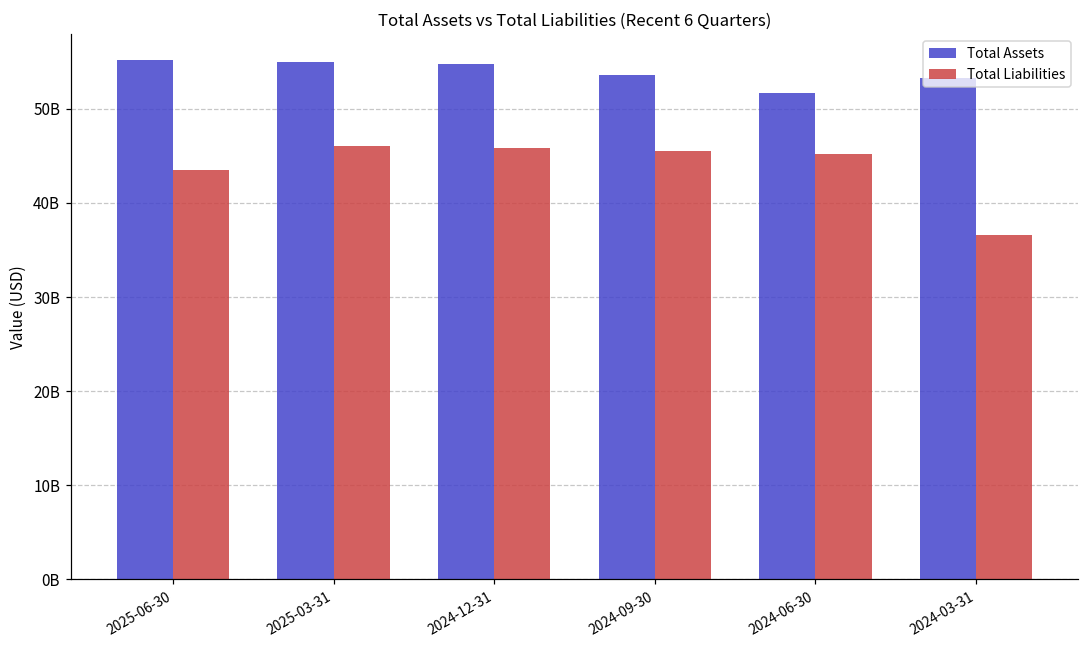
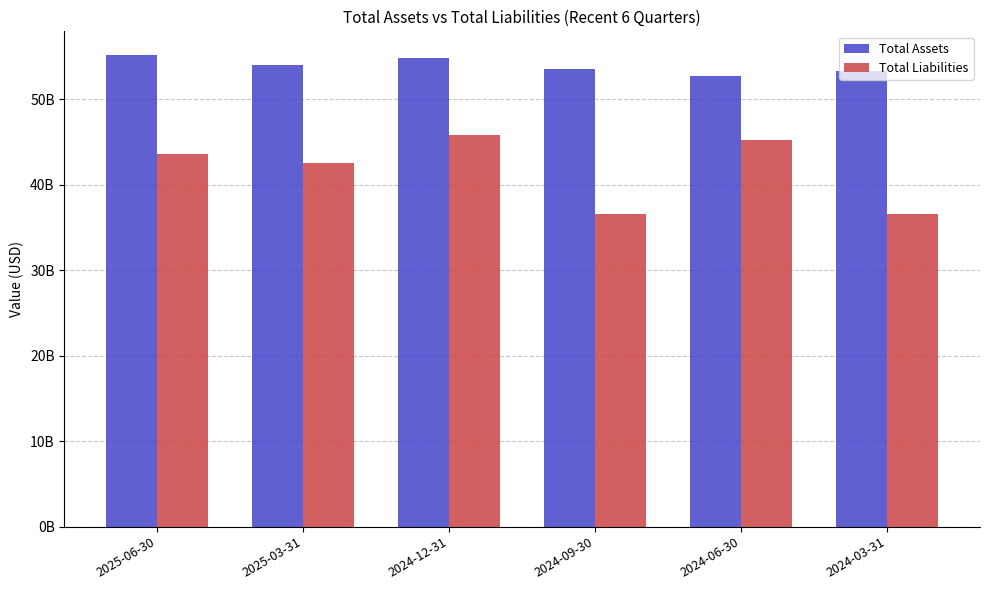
  {
    "Total Assets": {
      "2025-06-30": 55000000000,
-     "2025-03-31": 55000000000,
+     "2025-03-31": 54000000000,
      "2024-12-31": 55000000000,
      "2024-09-30": 54000000000,
-     "2024-06-30": 52000000000
+     "2024-06-30": 53000000000
    },
    "Total Liabilities": {
      "2025-06-30": 44000000000,
-     "2025-03-31": 46000000000,
+     "2025-03-31": 42000000000,
      "2024-12-31": 46000000000,
-     "2024-09-30": 45000000000,
+     "2024-09-30": 37000000000,
      "2024-06-30": 45000000000,
      "2024-03-31": 37000000000
    }
  }
